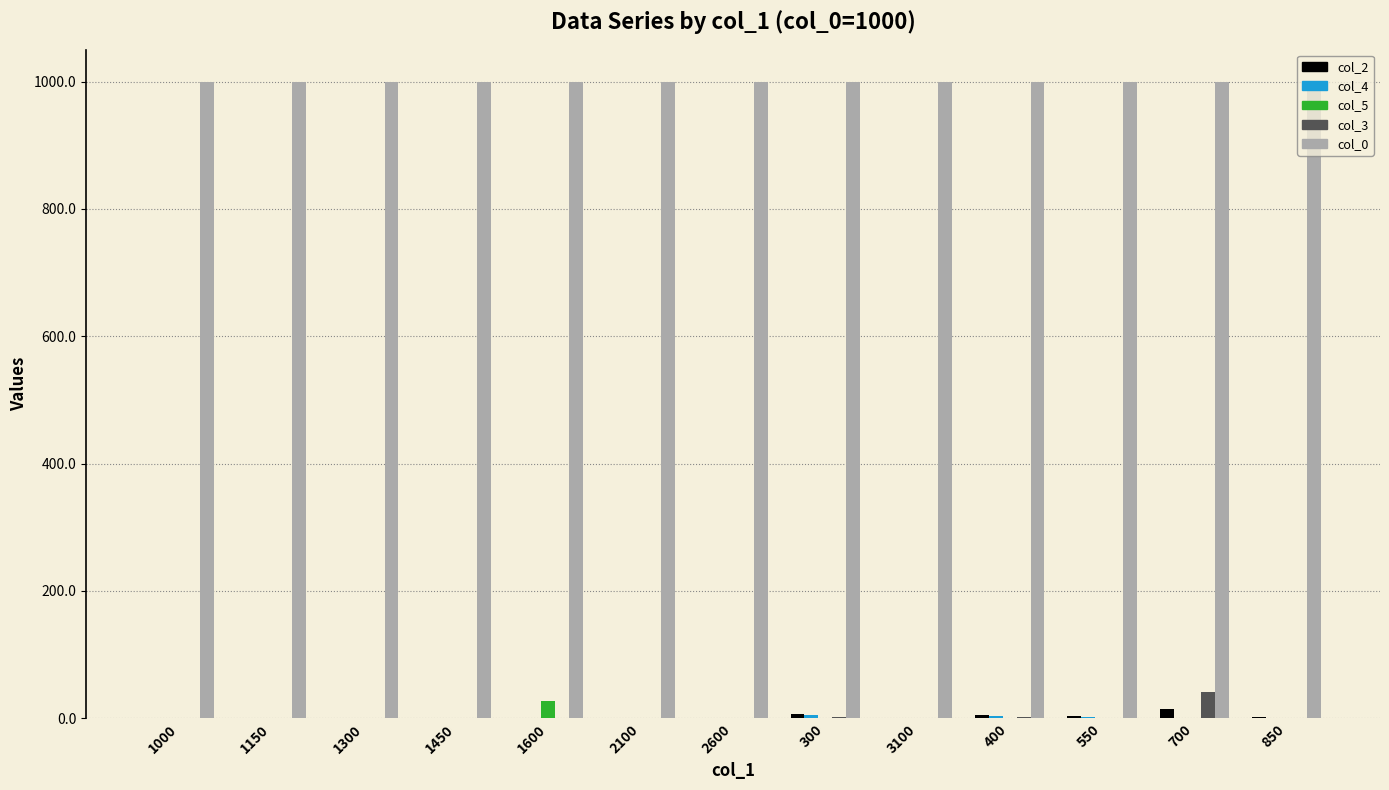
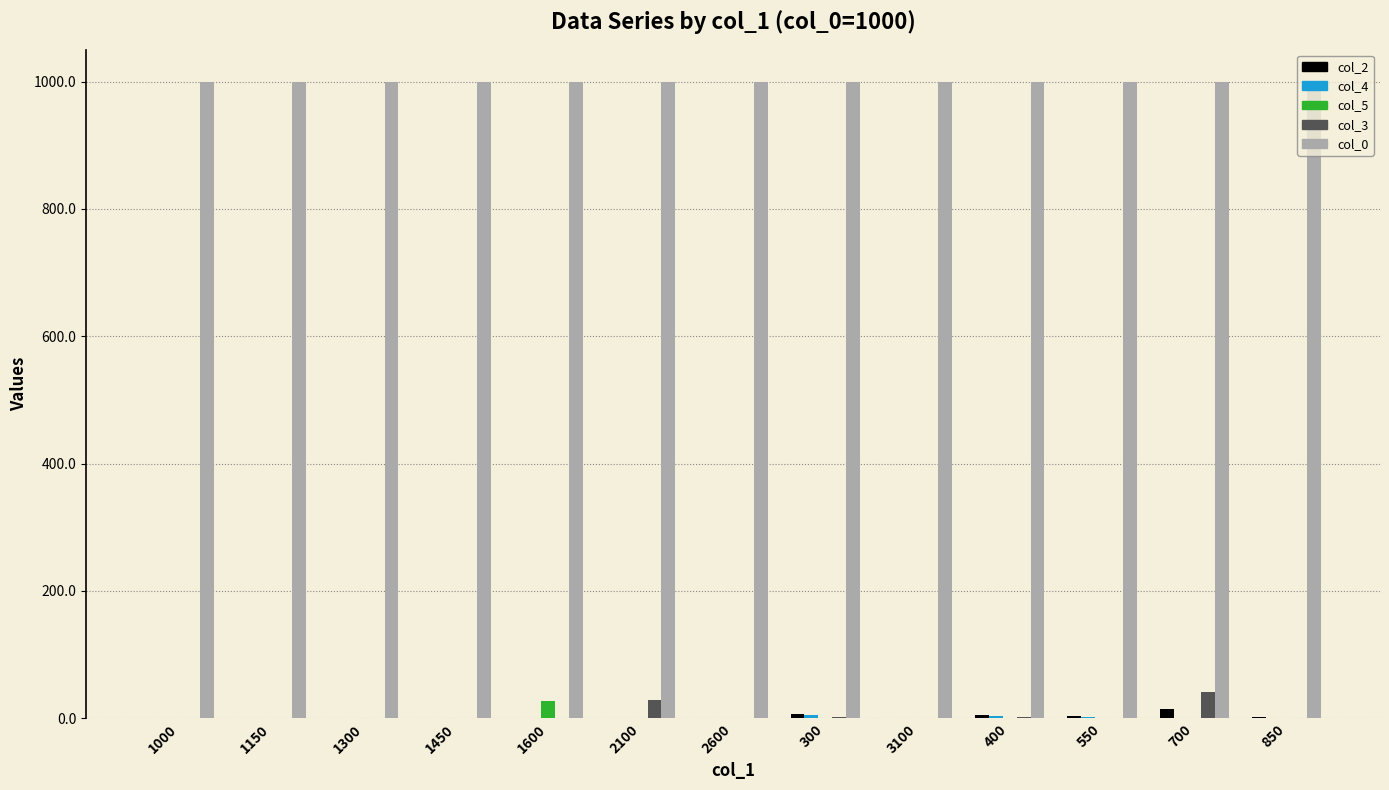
  {
    "col_2": {
      "300": 10,
      "400": 0,
      "700": 10
    },
    "col_4": {
      "300": 0
    },
    "col_5": {
      "1600": 30
    },
    "col_3": {
-     "2100": 0,
+     "2100": 30,
      "700": 40
    },
    "col_0": {
      "1000": 1000,
      "1150": 1000,
      "1300": 1000,
      "1450": 1000,
      "1600": 1000,
      "2100": 1000,
      "2600": 1000,
      "300": 1000,
      "3100": 1000,
      "400": 1000,
      "550": 1000,
      "700": 1000
    }
  }
